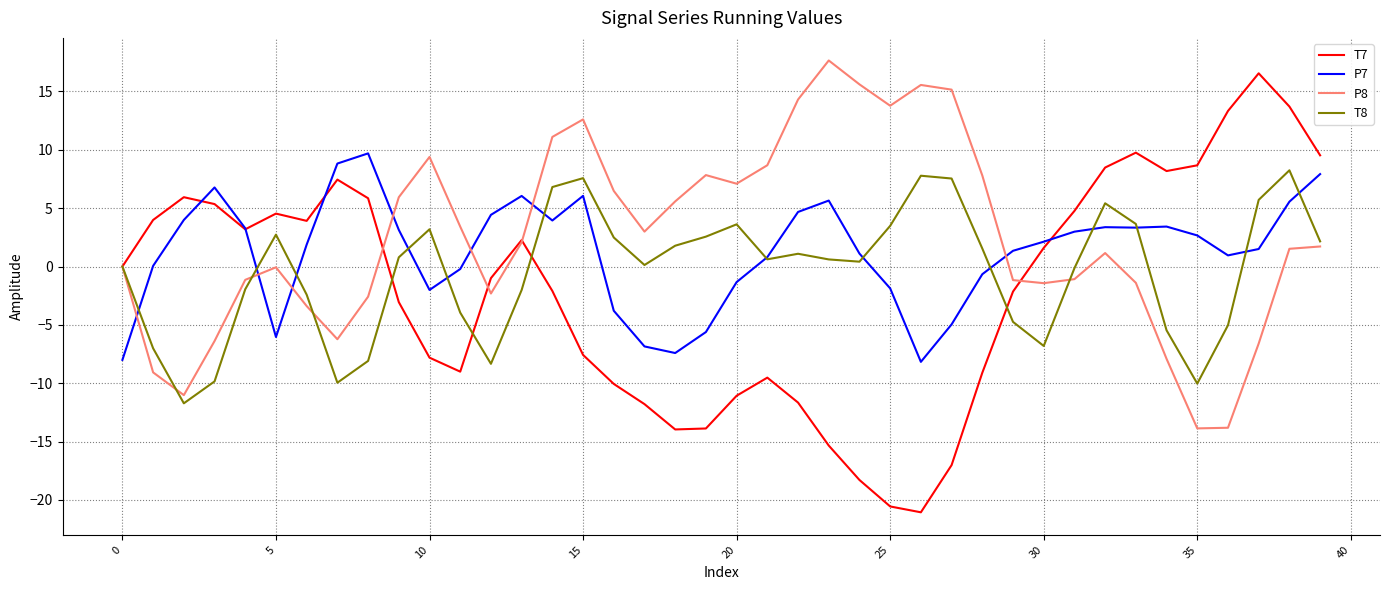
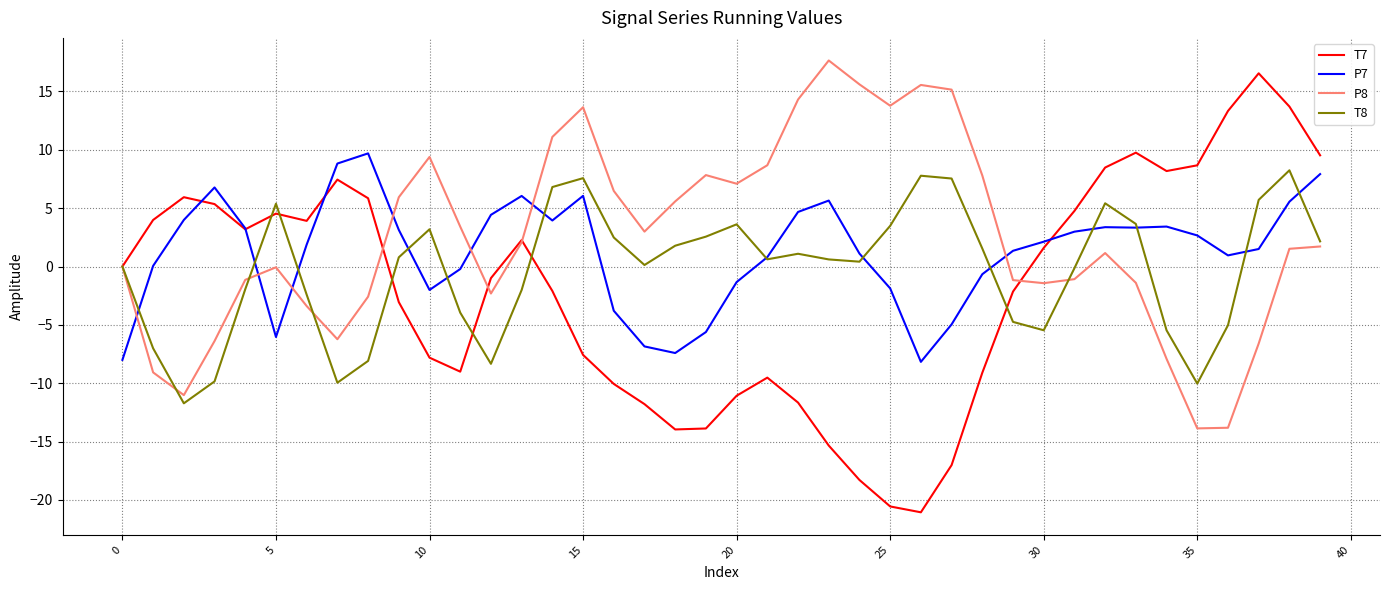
  {
    "T7": {
      "5": 4.5,
      "10": -7.8,
      "15": -7.6,
      "20": -11.1,
      "25": -20.6,
      "30": 1.6,
      "35": 8.7
    },
    "P7": {
      "0": -8.0,
      "5": -6.0,
      "10": -2.0,
      "15": 6.1,
      "20": -1.3,
      "25": -1.9,
      "30": 2.1,
      "35": 2.7
    },
    "P8": {
      "5": -0.1,
      "10": 9.4,
-     "15": 12.6,
+     "15": 13.6,
      "20": 7.1,
      "25": 13.8,
      "30": -1.4,
      "35": -13.9
    },
    "T8": {
-     "5": 2.7,
+     "5": 5.4,
      "10": 3.2,
      "15": 7.6,
      "20": 3.6,
      "25": 3.5,
-     "30": -6.8,
+     "30": -5.5,
      "35": -10.0
    }
  }
